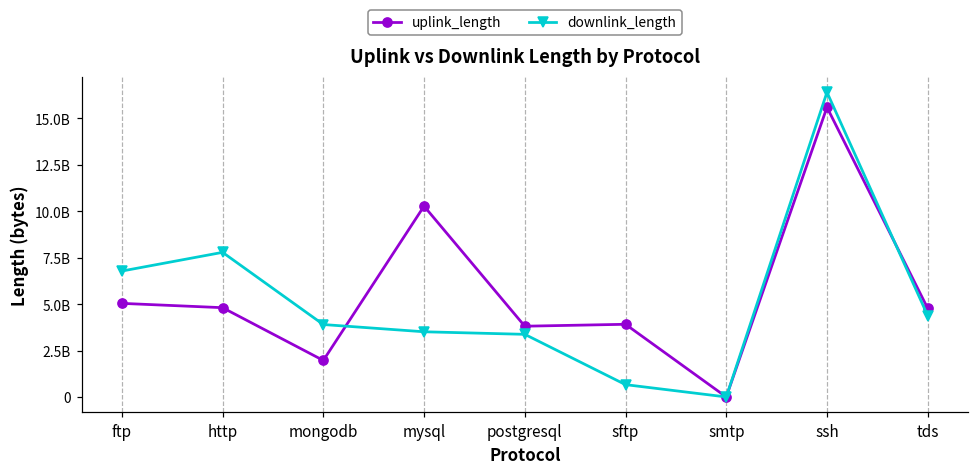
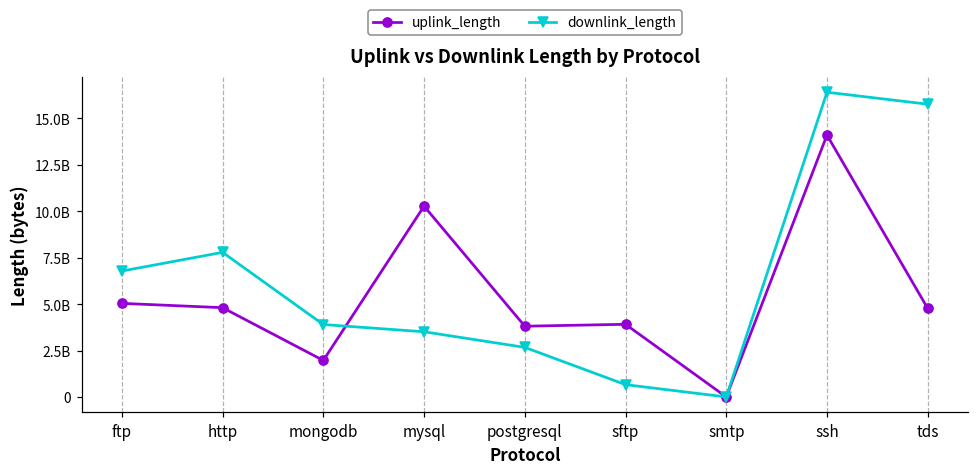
  {
    "uplink_length": {
      "ftp": 5000000000,
      "http": 4800000000,
      "mongodb": 2000000000,
      "mysql": 10300000000,
      "postgresql": 3800000000,
      "sftp": 3900000000,
-     "ssh": 15600000000,
+     "ssh": 14100000000,
      "tds": 4800000000
    },
    "downlink_length": {
      "ftp": 6800000000,
      "http": 7800000000,
      "mongodb": 3900000000,
      "mysql": 3500000000,
-     "postgresql": 3400000000,
+     "postgresql": 2700000000,
      "sftp": 700000000,
      "ssh": 16400000000,
-     "tds": 4400000000
+     "tds": 15800000000
    }
  }
